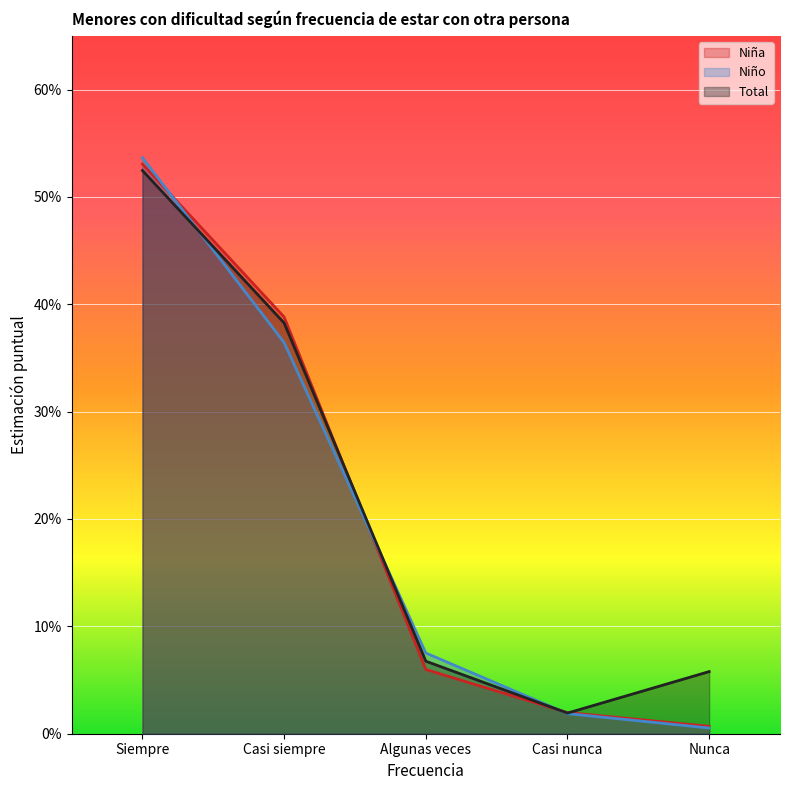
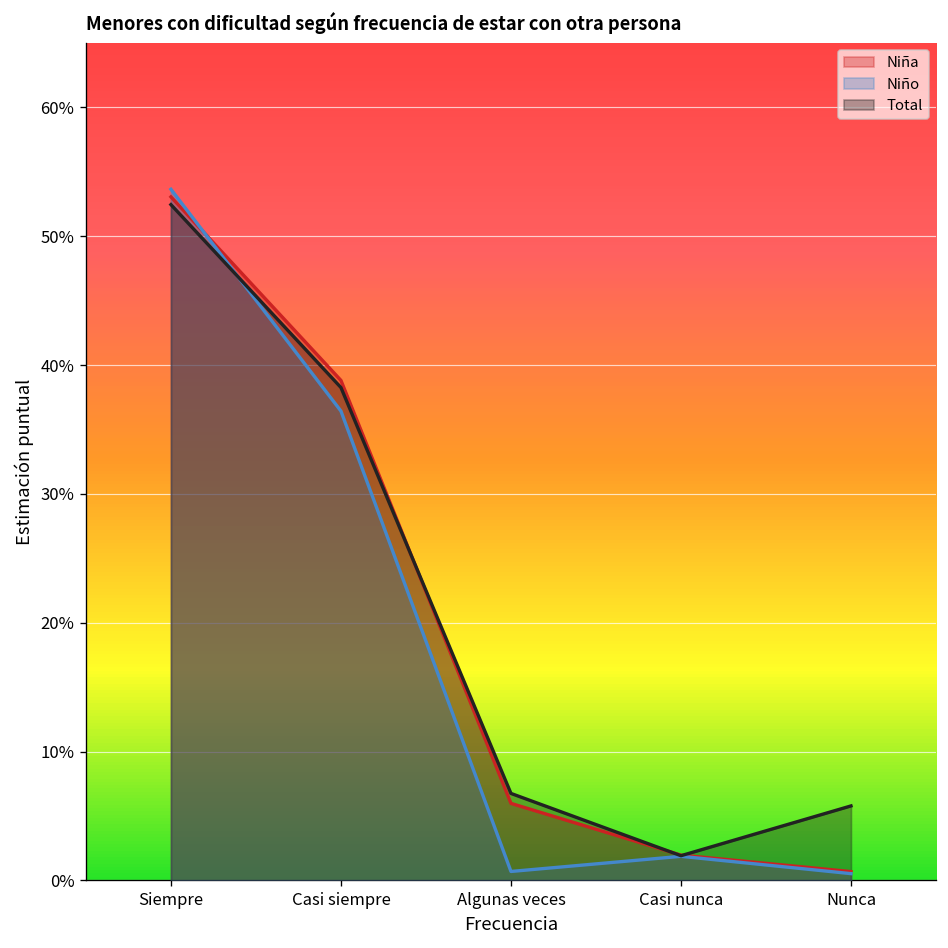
  {
    "Niña": {
      "Siempre": "53.1%",
      "Casi siempre": "38.8%",
      "Algunas veces": "6.0%"
    },
    "Niño": {
      "Siempre": "53.6%",
      "Casi siempre": "36.4%",
-     "Algunas veces": "7.5%"
+     "Algunas veces": "0.7%"
    },
    "Total": {
      "Siempre": "52.5%",
      "Casi siempre": "38.3%",
      "Algunas veces": "6.8%",
      "Nunca": "5.8%"
    }
  }
